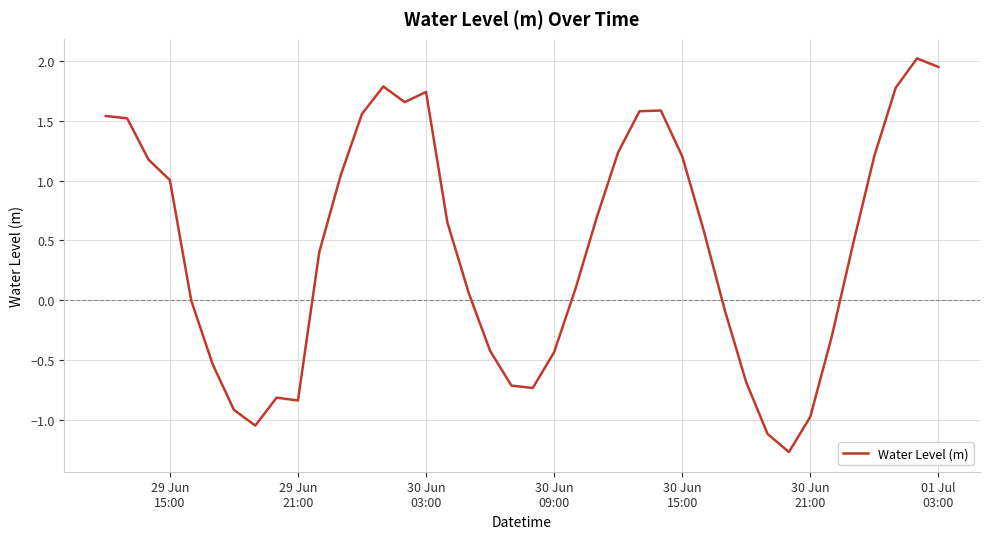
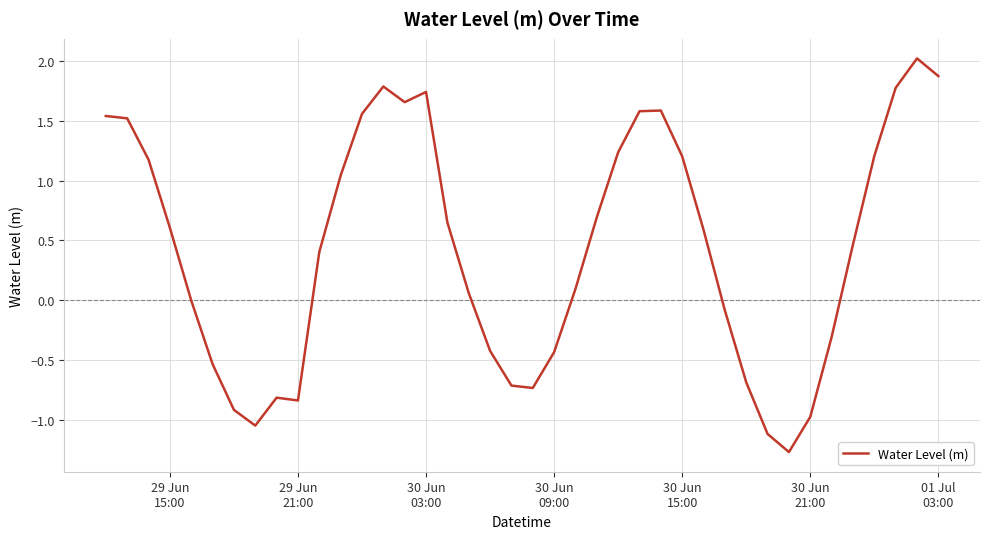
  {
-   "29 Jun 15:00": 1.00,
+   "29 Jun 15:00": 0.61,
    "29 Jun 21:00": -0.84,
    "30 Jun 03:00": 1.74,
    "30 Jun 09:00": -0.44,
    "30 Jun 15:00": 1.20,
    "30 Jun 21:00": -0.98,
-   "01 Jul 03:00": 1.95
+   "01 Jul 03:00": 1.88
  }
